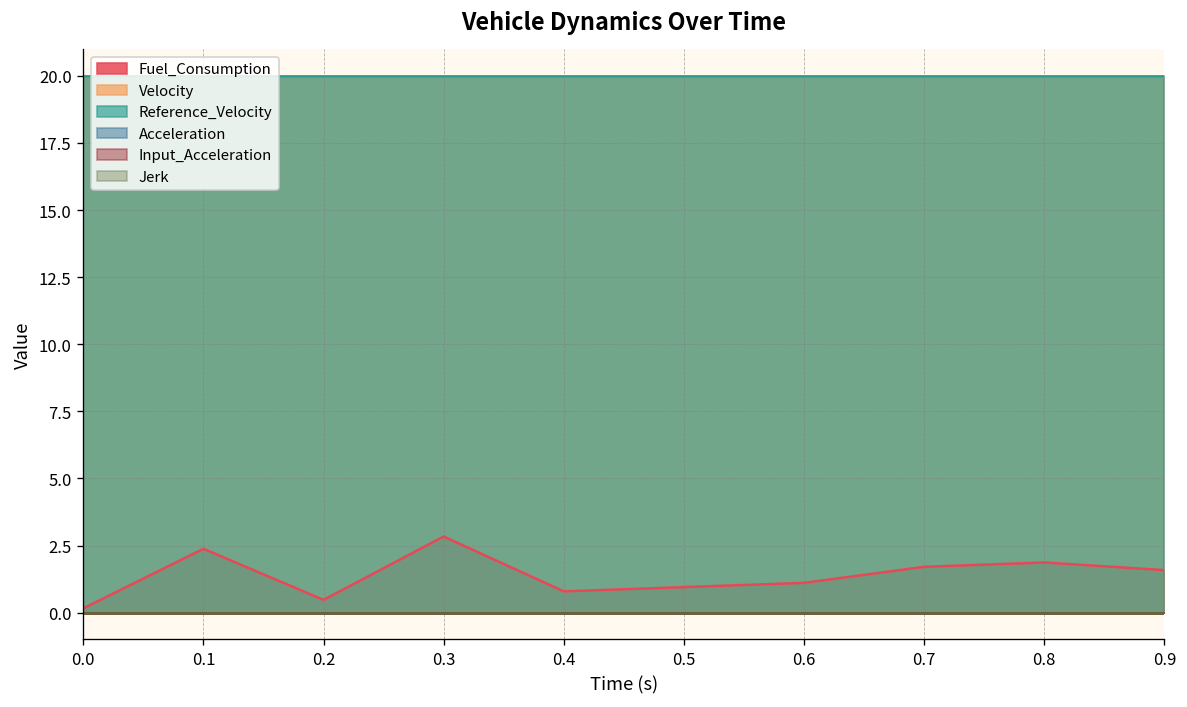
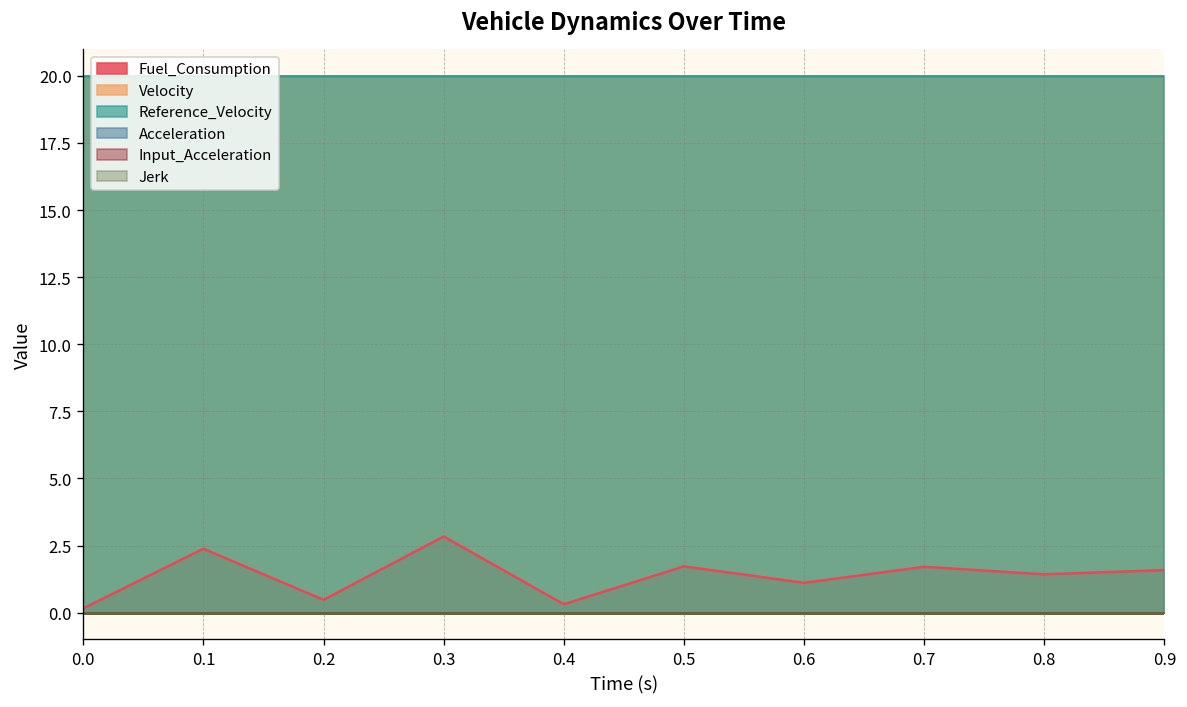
  {
    "Fuel_Consumption": {
      "0.0": 0.2,
      "0.1": 2.4,
      "0.2": 0.5,
      "0.3": 2.8,
-     "0.4": 0.8,
-     "0.5": 1.0,
+     "0.4": 0.3,
+     "0.5": 1.7,
      "0.6": 1.1,
      "0.7": 1.7,
-     "0.8": 1.9,
+     "0.8": 1.4,
      "0.9": 1.6
    },
    "Reference_Velocity": {
      "0.0": 20.0,
      "0.2": 20.0,
      "0.3": 20.0,
      "0.4": 20.0,
      "0.5": 20.0,
      "0.6": 20.0,
      "0.7": 20.0,
      "0.8": 20.0,
      "0.9": 20.0
    },
    "Jerk": {
      "0.0": 0.0,
      "0.1": 0.0,
      "0.2": 0.0,
      "0.3": 0.0,
      "0.4": 0.0,
      "0.5": 0.0,
      "0.6": 0.0,
      "0.7": 0.0,
      "0.8": 0.0,
      "0.9": 0.0
    }
  }
